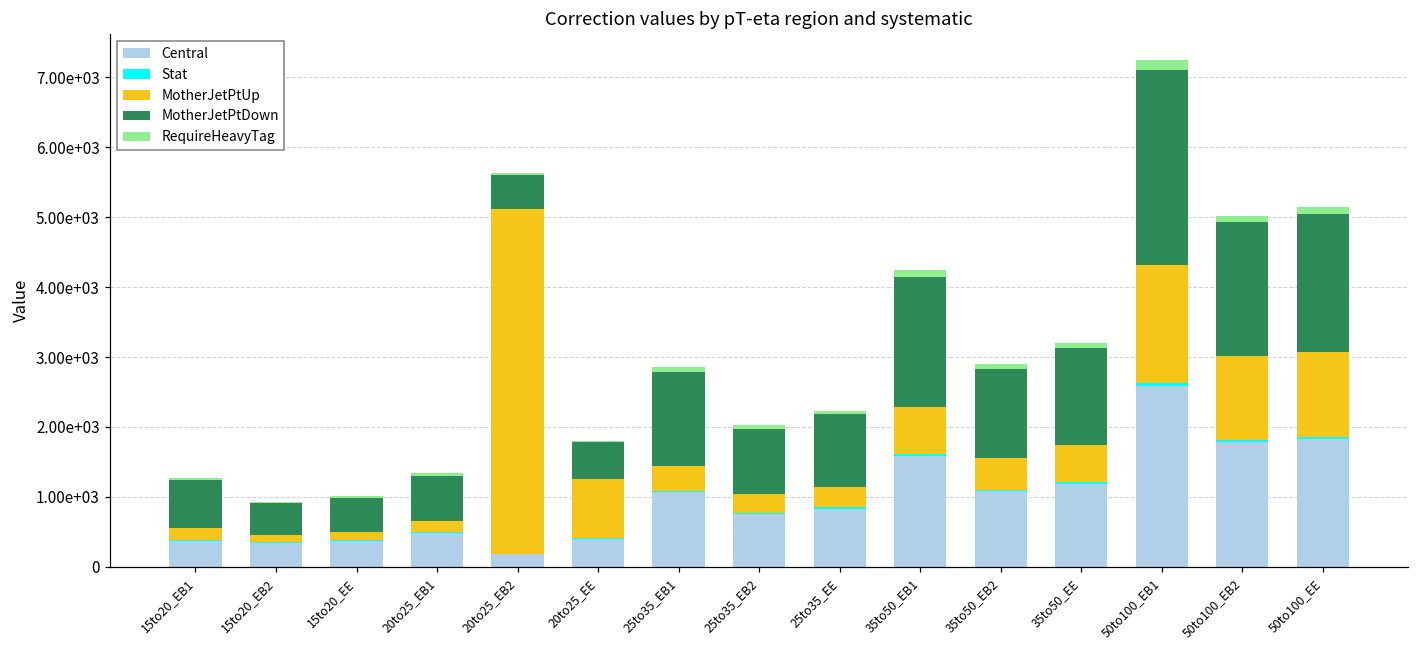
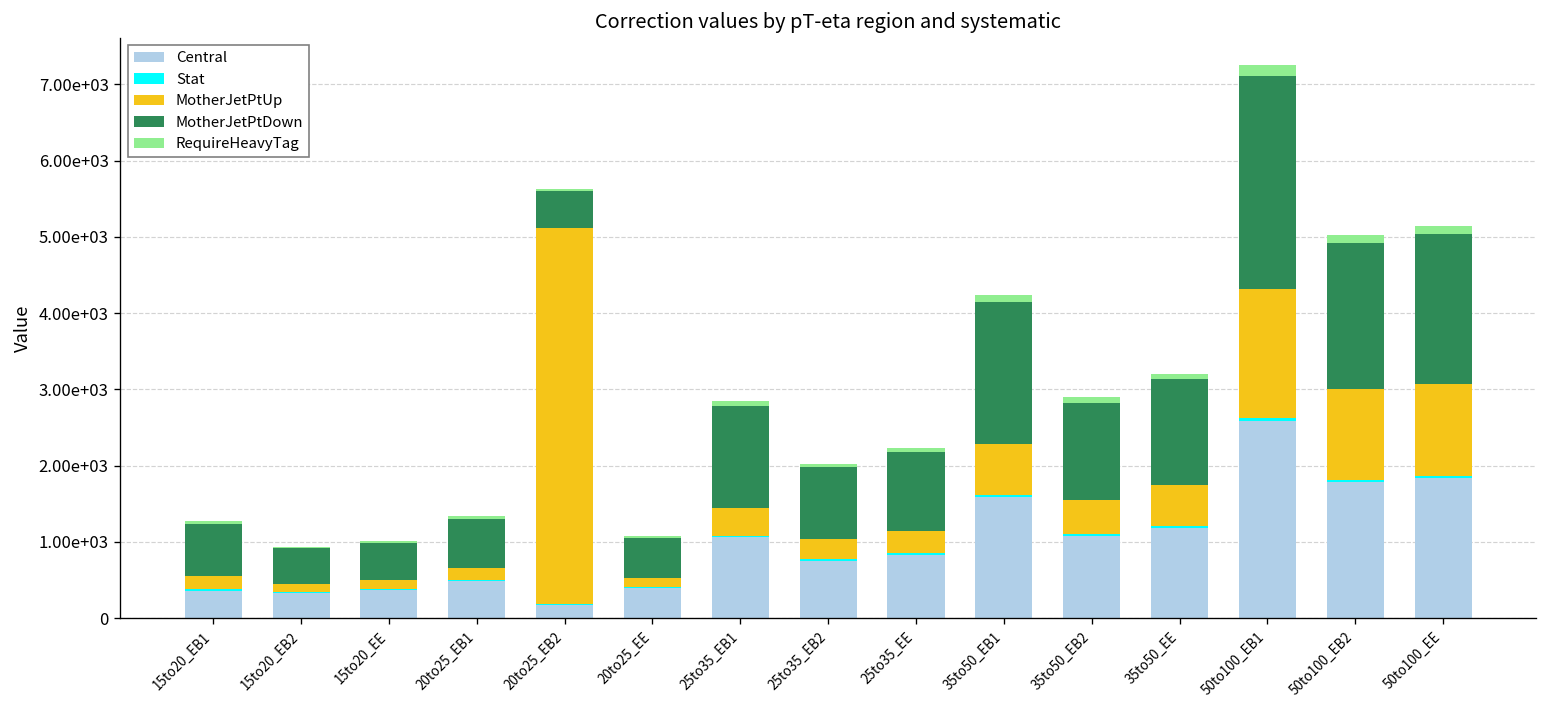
  {
    "Central": {
      "15to20_EB1": 400,
      "15to20_EB2": 300,
      "15to20_EE": 400,
      "20to25_EB1": 500,
      "20to25_EB2": 200,
      "20to25_EE": 400,
      "25to35_EB1": 1100,
      "25to35_EB2": 800,
      "25to35_EE": 800,
      "35to50_EB1": 1600,
      "35to50_EB2": 1100,
      "35to50_EE": 1200,
      "50to100_EB1": 2600,
      "50to100_EB2": 1800,
      "50to100_EE": 1800
    },
    "MotherJetPtUp": {
      "15to20_EB1": 200,
      "15to20_EB2": 100,
      "15to20_EE": 100,
      "20to25_EB1": 200,
      "20to25_EB2": 4900,
-     "20to25_EE": 900,
+     "20to25_EE": 100,
      "25to35_EB1": 400,
      "25to35_EB2": 300,
      "25to35_EE": 300,
      "35to50_EB1": 700,
      "35to50_EB2": 500,
      "35to50_EE": 500,
      "50to100_EB1": 1700,
      "50to100_EB2": 1200,
      "50to100_EE": 1200
    },
    "MotherJetPtDown": {
      "15to20_EB1": 700,
      "15to20_EB2": 500,
      "15to20_EE": 500,
      "20to25_EB1": 600,
      "20to25_EB2": 500,
      "20to25_EE": 500,
      "25to35_EB1": 1300,
      "25to35_EB2": 900,
      "25to35_EE": 1000,
      "35to50_EB1": 1900,
      "35to50_EB2": 1300,
      "35to50_EE": 1400,
      "50to100_EB1": 2800,
      "50to100_EB2": 1900,
      "50to100_EE": 2000
    },
    "RequireHeavyTag": {
      "20to25_EB1": 0,
      "25to35_EB1": 100,
      "25to35_EB2": 100,
      "25to35_EE": 100,
      "35to50_EB1": 100,
      "35to50_EB2": 100,
      "35to50_EE": 100,
      "50to100_EB1": 100,
      "50to100_EB2": 100,
      "50to100_EE": 100
    }
  }
